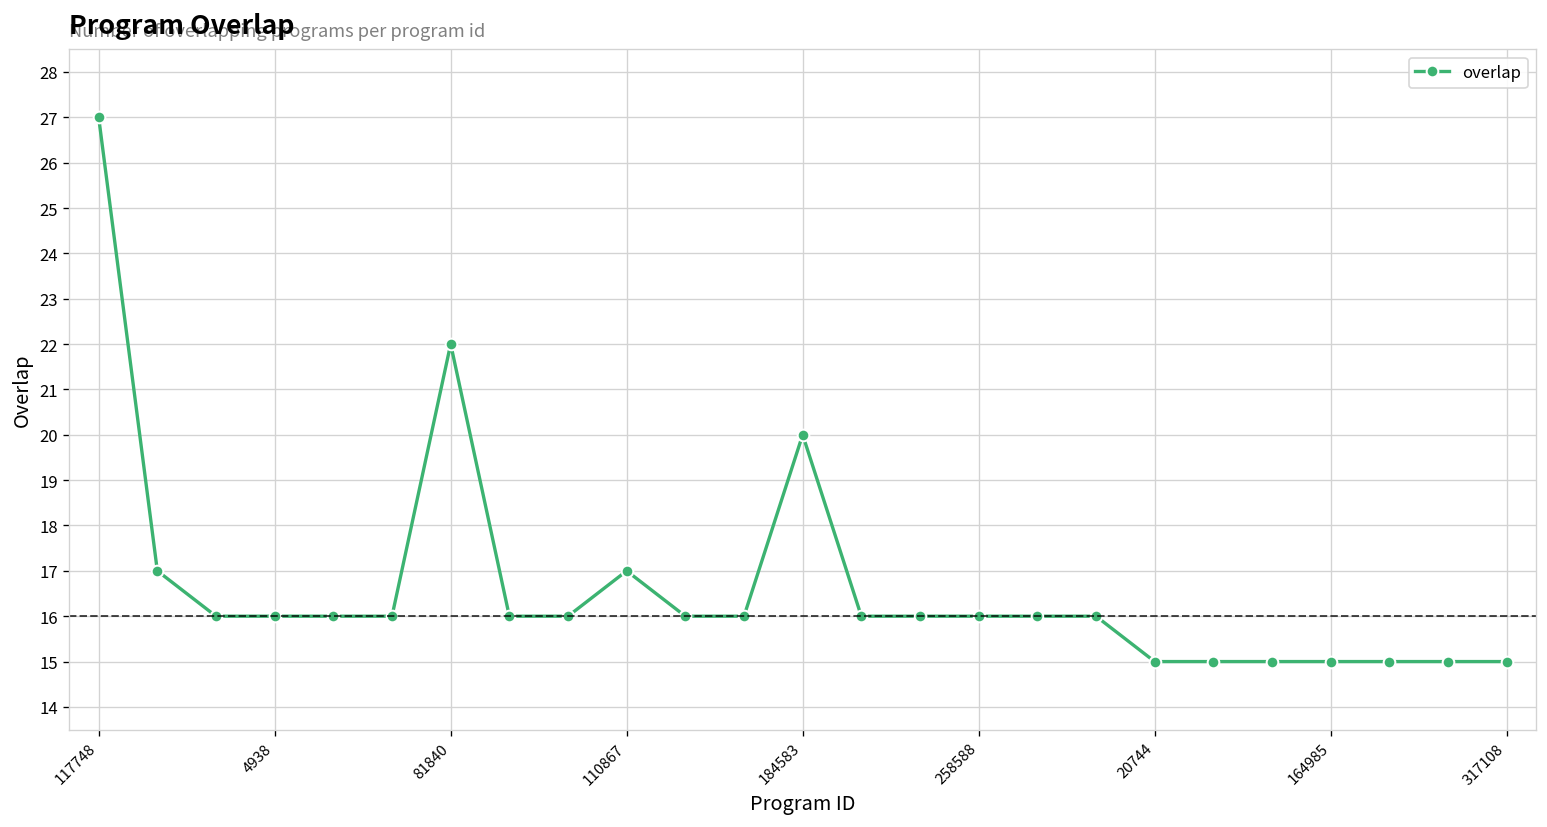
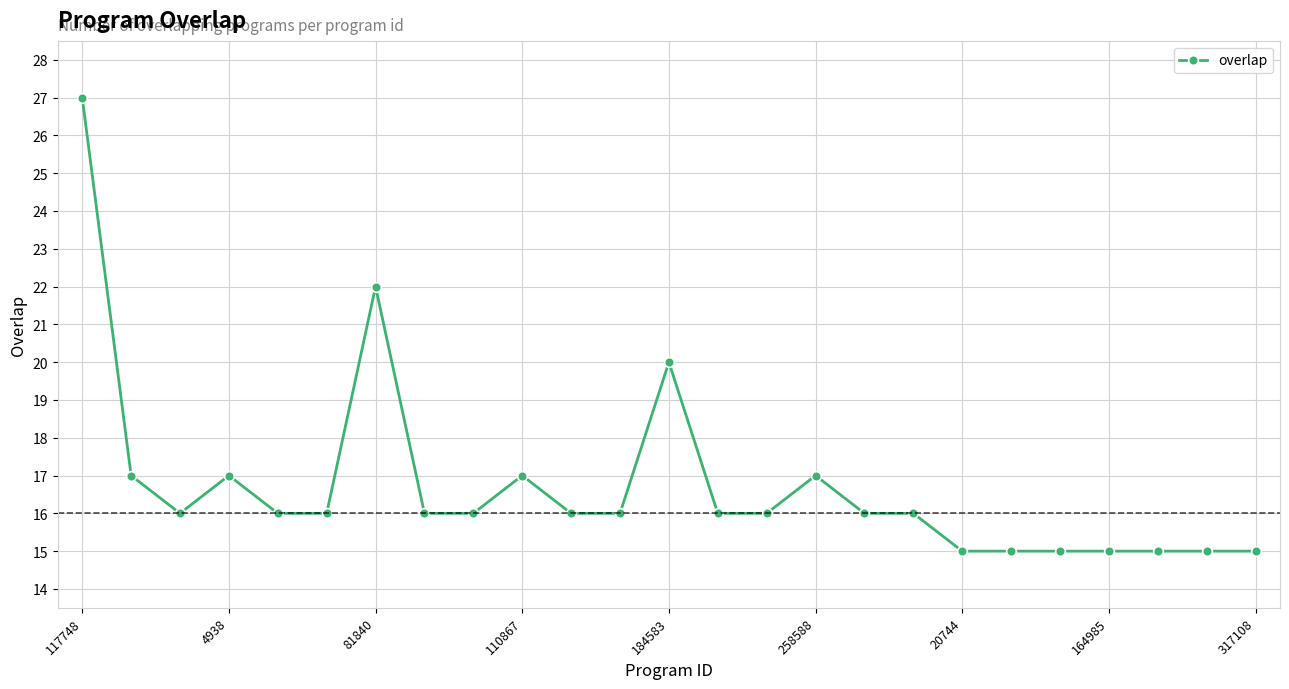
  {
    "117748": 27,
-   "4938": 16,
+   "4938": 17,
    "81840": 22,
    "110867": 17,
    "184583": 20,
-   "258588": 16,
+   "258588": 17,
    "20744": 15,
    "164985": 15,
    "317108": 15
  }
